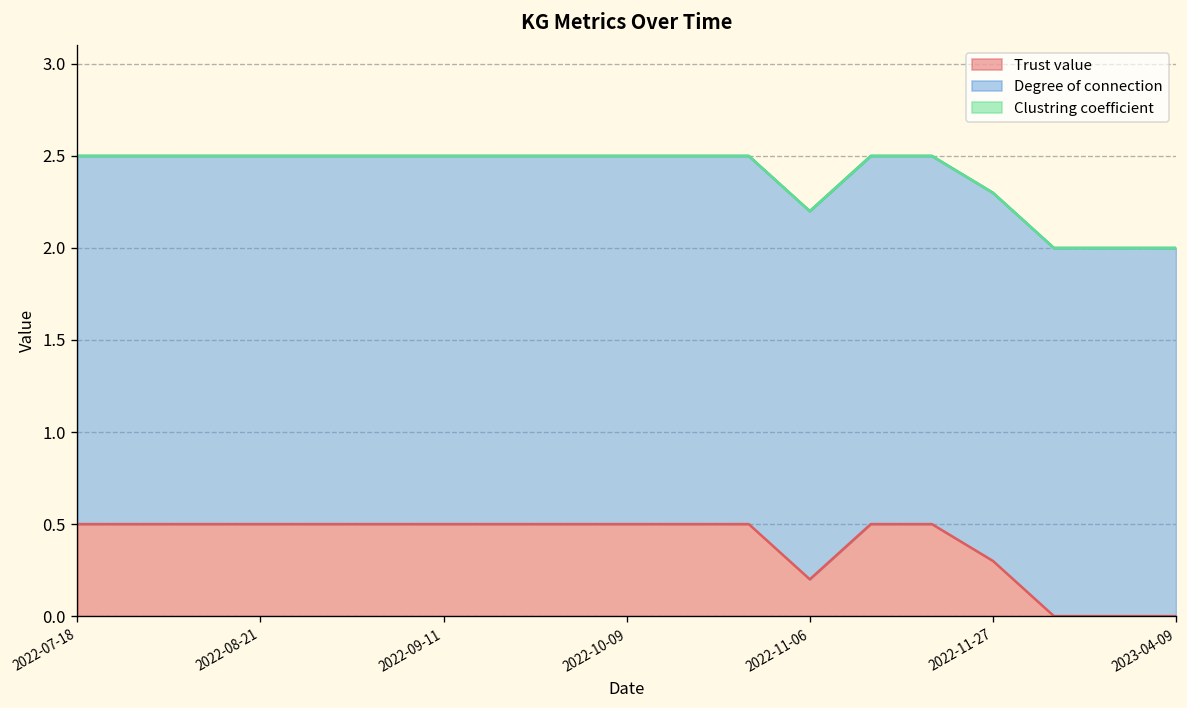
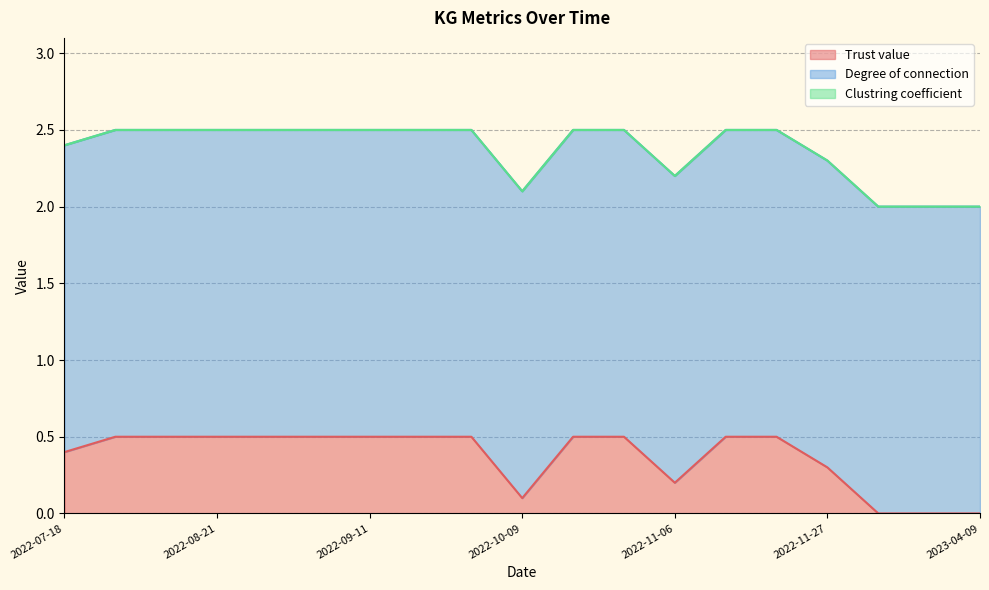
  {
    "Trust value": {
-     "2022-07-18": 0.5,
+     "2022-07-18": 0.4,
      "2022-08-21": 0.5,
      "2022-09-11": 0.5,
-     "2022-10-09": 0.5,
+     "2022-10-09": 0.1,
      "2022-11-06": 0.2,
      "2022-11-27": 0.3,
      "2023-04-09": 0.0
    }
  }
